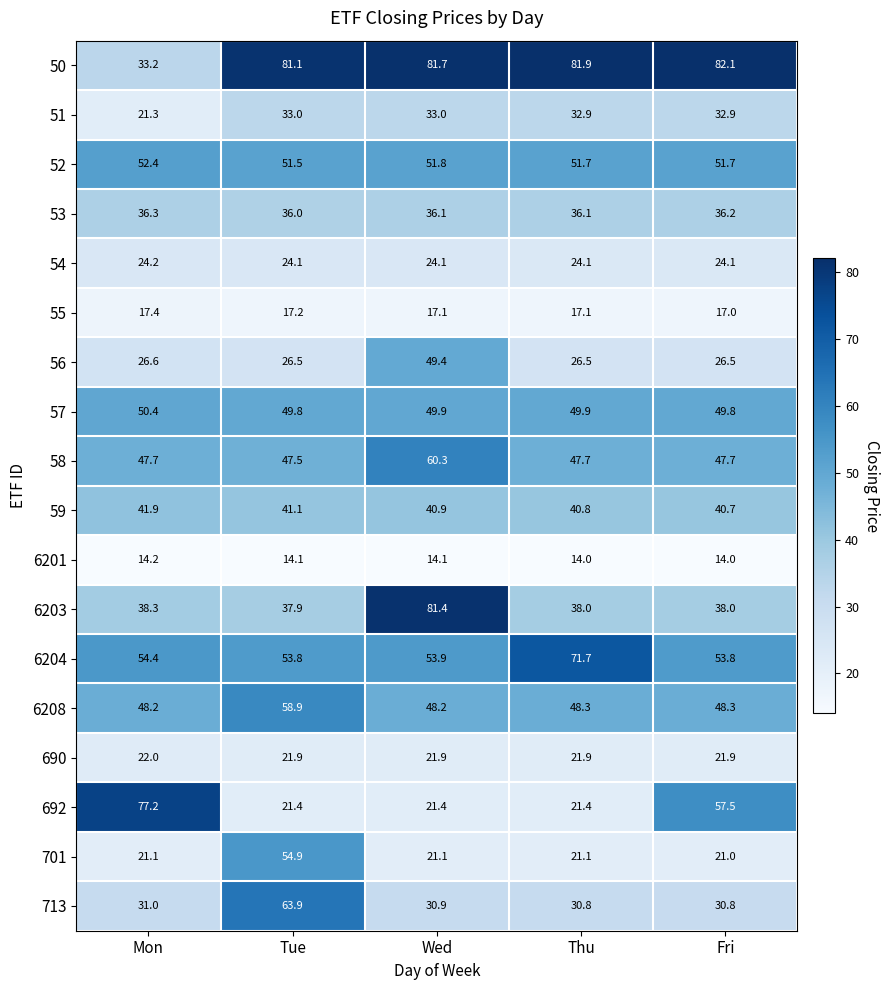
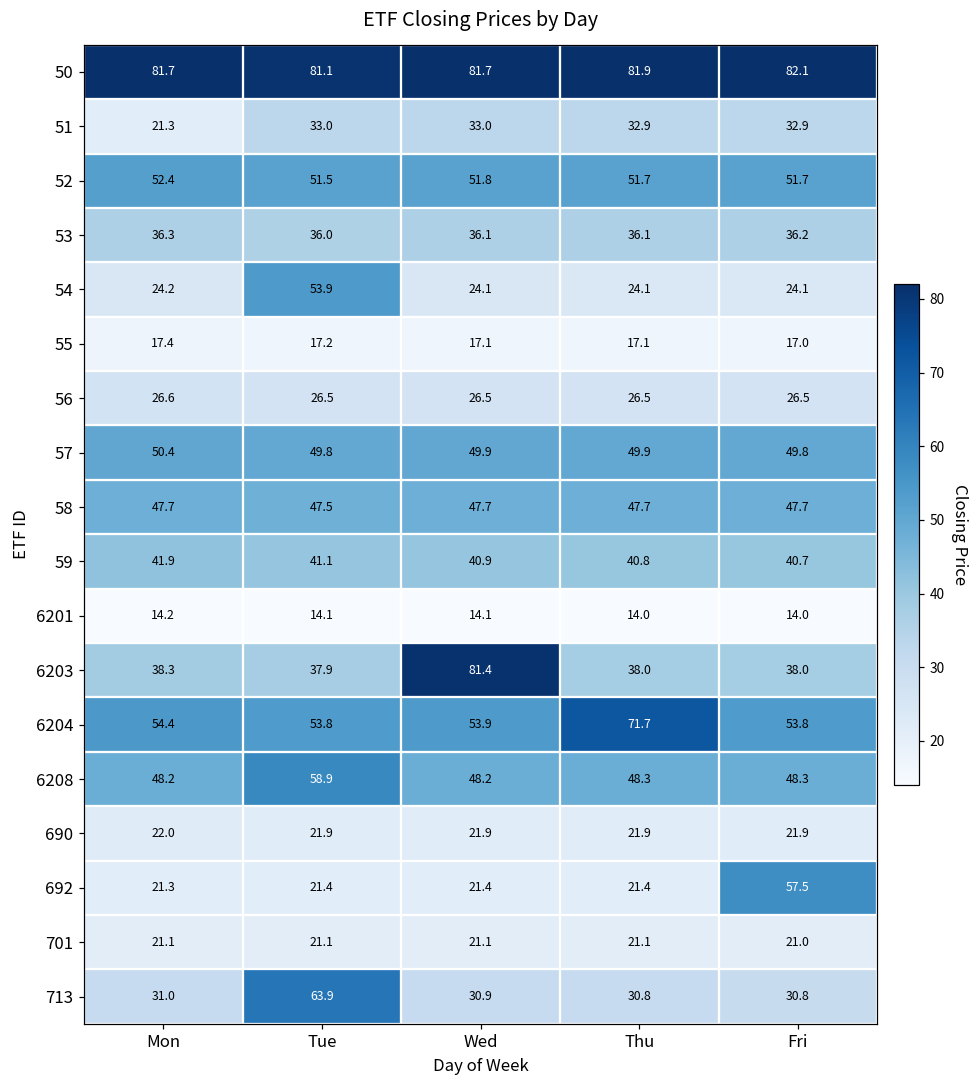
  {
    "50": {
-     "Mon": 33.2,
+     "Mon": 81.7,
      "Tue": 81.1,
      "Wed": 81.7,
      "Thu": 81.9,
      "Fri": 82.1
    },
    "51": {
      "Mon": 21.3,
      "Tue": 33.0,
      "Wed": 33.0,
      "Thu": 32.9,
      "Fri": 32.9
    },
    "52": {
      "Mon": 52.4,
      "Tue": 51.5,
      "Wed": 51.8,
      "Thu": 51.7,
      "Fri": 51.7
    },
    "53": {
      "Mon": 36.3,
      "Tue": 36.0,
      "Wed": 36.1,
      "Thu": 36.1,
      "Fri": 36.2
    },
    "54": {
      "Mon": 24.2,
-     "Tue": 24.1,
+     "Tue": 53.9,
      "Wed": 24.1,
      "Thu": 24.1,
      "Fri": 24.1
    },
    "55": {
      "Mon": 17.4,
      "Tue": 17.2,
      "Wed": 17.1,
      "Thu": 17.1,
      "Fri": 17.0
    },
    "56": {
      "Mon": 26.6,
      "Tue": 26.5,
-     "Wed": 49.4,
+     "Wed": 26.5,
      "Thu": 26.5,
      "Fri": 26.5
    },
    "57": {
      "Mon": 50.4,
      "Tue": 49.8,
      "Wed": 49.9,
      "Thu": 49.9,
      "Fri": 49.8
    },
    "58": {
      "Mon": 47.7,
      "Tue": 47.5,
-     "Wed": 60.3,
+     "Wed": 47.7,
      "Thu": 47.7,
      "Fri": 47.7
    },
    "59": {
      "Mon": 41.9,
      "Tue": 41.1,
      "Wed": 40.9,
      "Thu": 40.8,
      "Fri": 40.7
    },
    "6201": {
      "Mon": 14.2,
      "Tue": 14.1,
      "Wed": 14.1,
      "Thu": 14.0,
      "Fri": 14.0
    },
    "6203": {
      "Mon": 38.3,
      "Tue": 37.9,
      "Wed": 81.4,
      "Thu": 38.0,
      "Fri": 38.0
    },
    "6204": {
      "Mon": 54.4,
      "Tue": 53.8,
      "Wed": 53.9,
      "Thu": 71.7,
      "Fri": 53.8
    },
    "6208": {
      "Mon": 48.2,
      "Tue": 58.9,
      "Wed": 48.2,
      "Thu": 48.3,
      "Fri": 48.3
    },
    "690": {
      "Mon": 22.0,
      "Tue": 21.9,
      "Wed": 21.9,
      "Thu": 21.9,
      "Fri": 21.9
    },
    "692": {
-     "Mon": 77.2,
+     "Mon": 21.3,
      "Tue": 21.4,
      "Wed": 21.4,
      "Thu": 21.4,
      "Fri": 57.5
    },
    "701": {
      "Mon": 21.1,
-     "Tue": 54.9,
+     "Tue": 21.1,
      "Wed": 21.1,
      "Thu": 21.1,
      "Fri": 21.0
    },
    "713": {
      "Mon": 31.0,
      "Tue": 63.9,
      "Wed": 30.9,
      "Thu": 30.8,
      "Fri": 30.8
    }
  }
